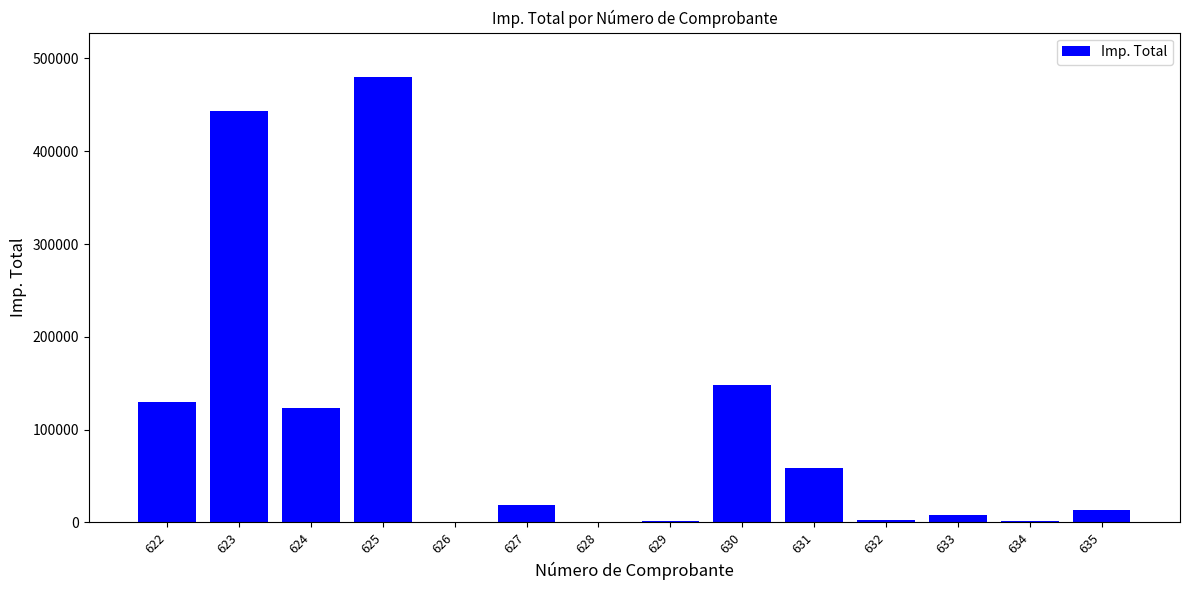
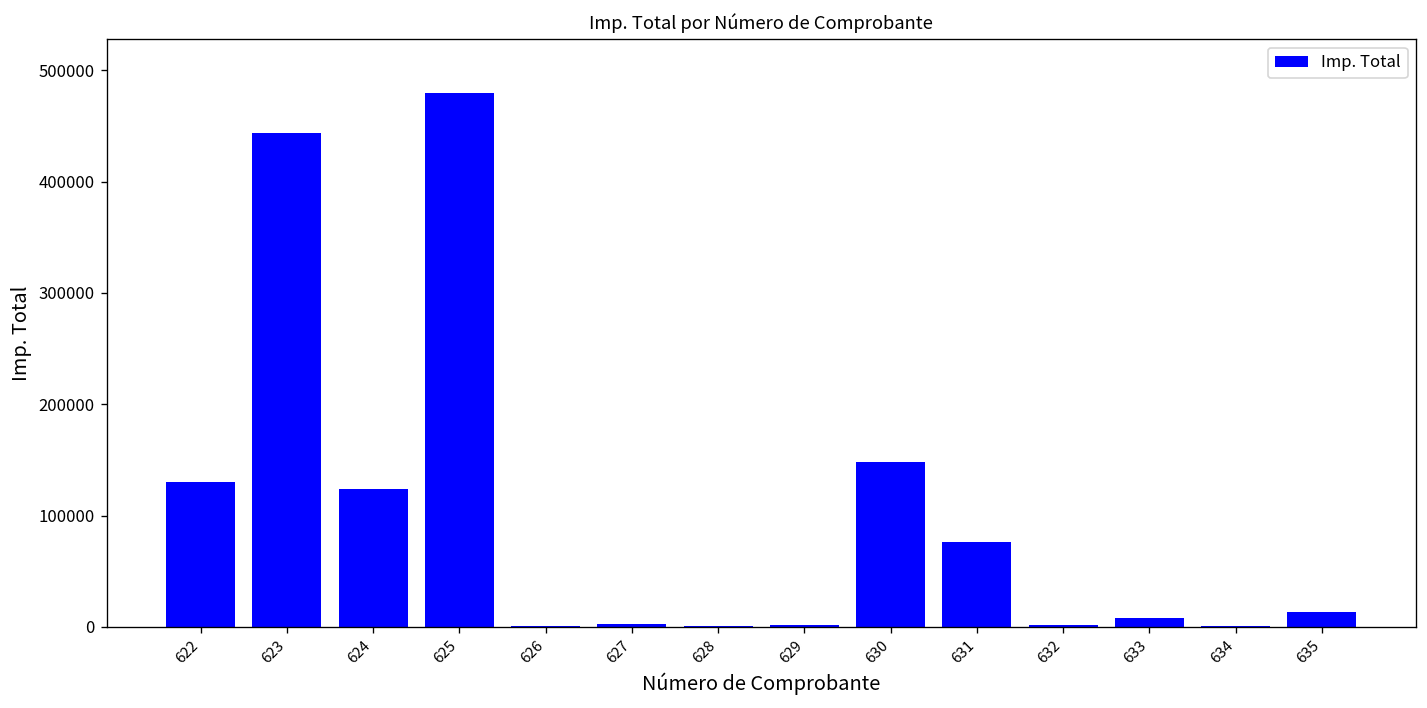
  {
    "622": 130000,
    "623": 440000,
    "624": 120000,
    "625": 480000,
-   "627": 20000,
+   "627": 0,
    "630": 150000,
-   "631": 60000,
+   "631": 80000,
    "633": 10000,
    "635": 10000
  }
